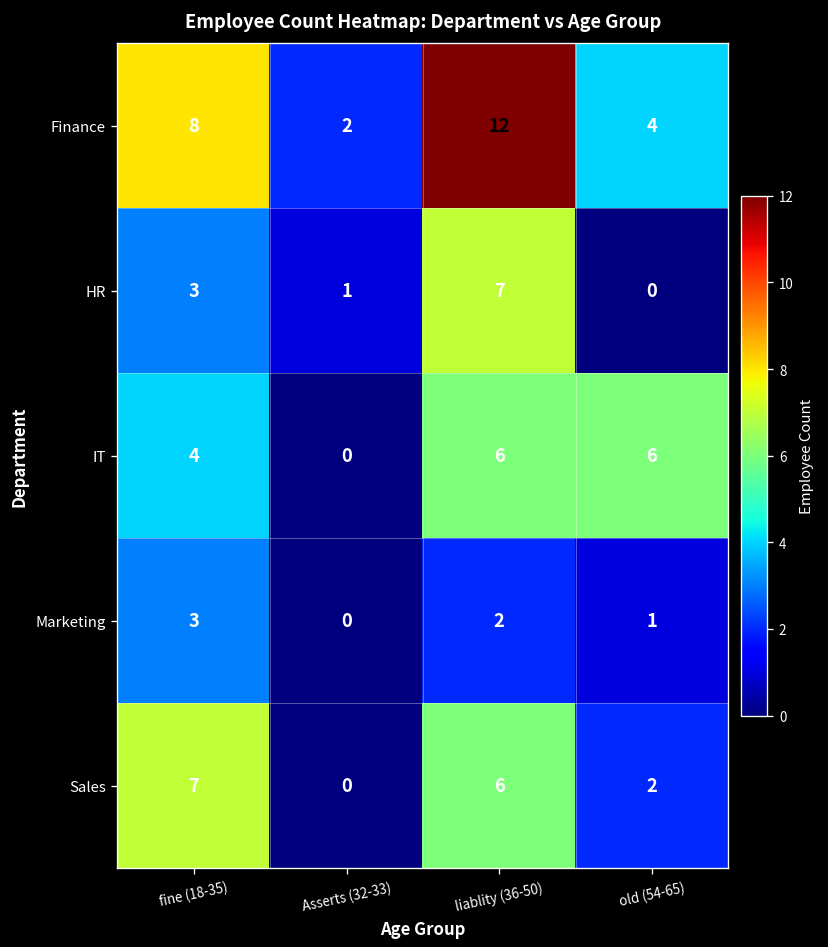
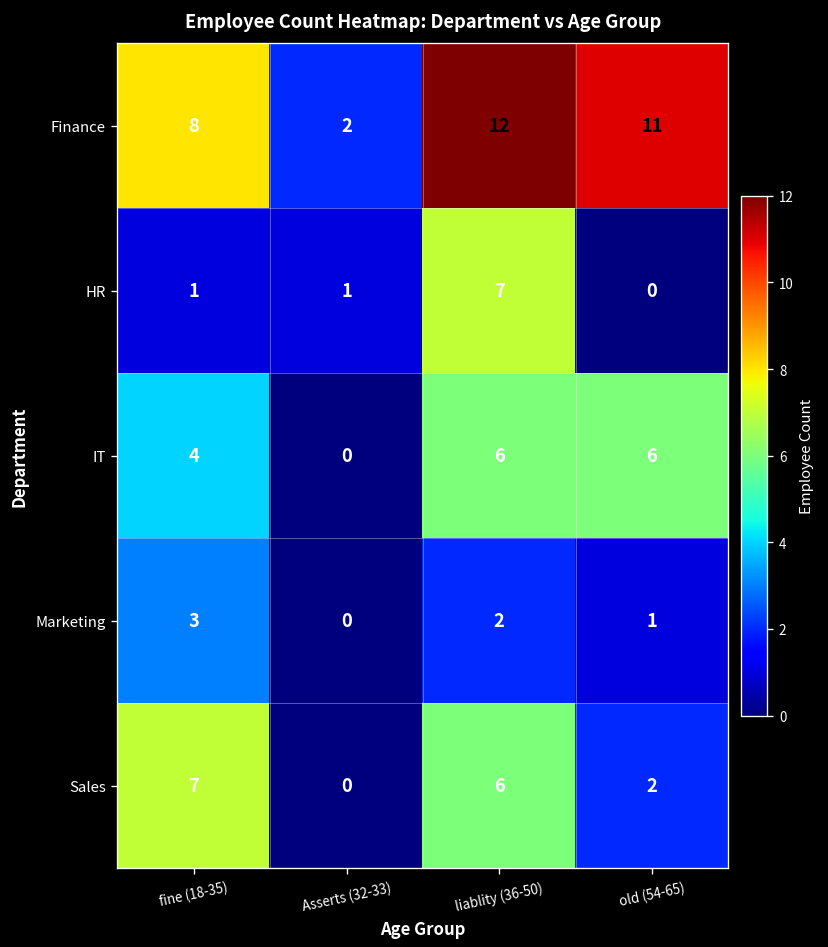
  {
    "Finance": {
      "fine (18-35)": 8,
      "Asserts (32-33)": 2,
      "liablity (36-50)": 12,
-     "old (54-65)": 4
+     "old (54-65)": 11
    },
    "HR": {
-     "fine (18-35)": 3,
+     "fine (18-35)": 1,
      "Asserts (32-33)": 1,
      "liablity (36-50)": 7,
      "old (54-65)": 0
    },
    "IT": {
      "fine (18-35)": 4,
      "Asserts (32-33)": 0,
      "liablity (36-50)": 6,
      "old (54-65)": 6
    },
    "Marketing": {
      "fine (18-35)": 3,
      "Asserts (32-33)": 0,
      "liablity (36-50)": 2,
      "old (54-65)": 1
    },
    "Sales": {
      "fine (18-35)": 7,
      "Asserts (32-33)": 0,
      "liablity (36-50)": 6,
      "old (54-65)": 2
    }
  }
